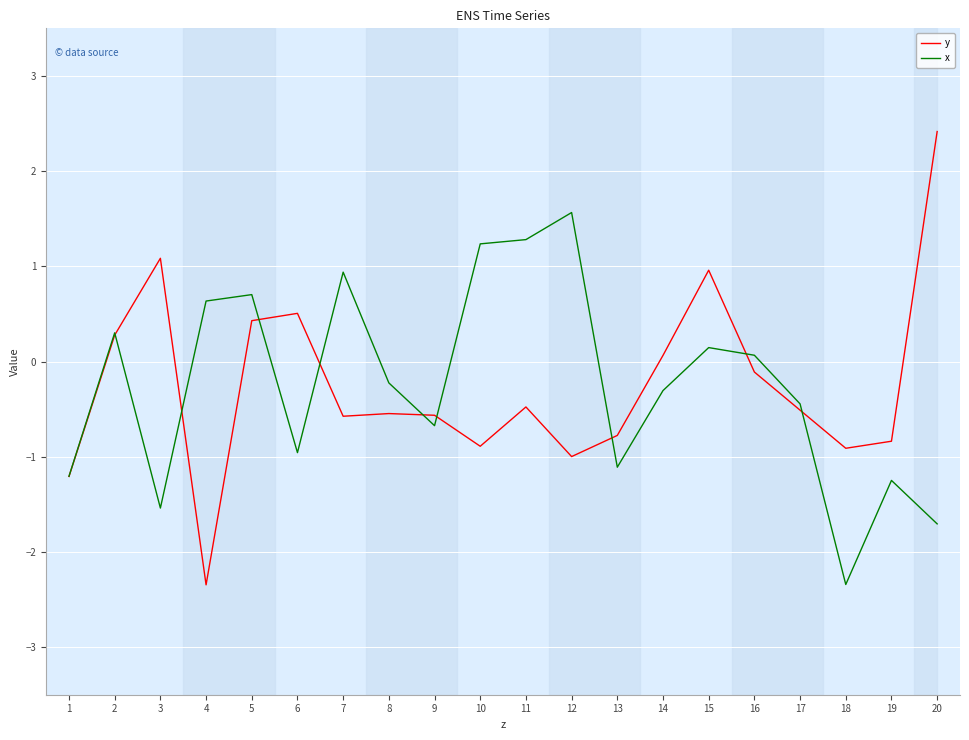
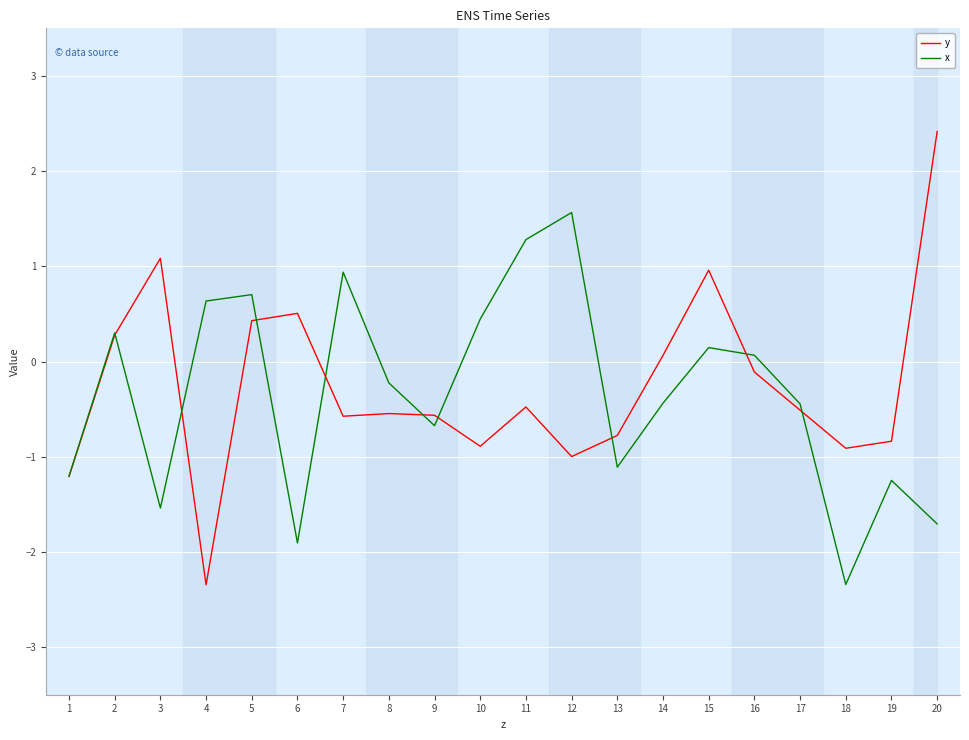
  {
    "y": {
      "3": 1.1,
      "4": -2.3,
      "5": 0.4,
      "6": 0.5,
      "7": -0.6,
      "8": -0.5,
      "9": -0.6,
      "10": -0.9,
      "11": -0.5,
      "12": -1.0,
      "13": -0.8,
      "14": 0.1,
      "15": 1.0,
      "16": -0.1,
      "17": -0.5,
      "18": -0.9,
      "19": -0.8,
      "20": 2.4
    },
    "x": {
      "3": -1.5,
      "4": 0.6,
      "5": 0.7,
-     "6": -1.0,
+     "6": -1.9,
      "7": 0.9,
      "8": -0.2,
      "9": -0.7,
-     "10": 1.2,
+     "10": 0.4,
      "11": 1.3,
      "12": 1.6,
      "13": -1.1,
-     "14": -0.3,
+     "14": -0.4,
      "15": 0.1,
      "16": 0.1,
      "17": -0.4,
      "18": -2.3,
      "19": -1.2,
      "20": -1.7
    }
  }
